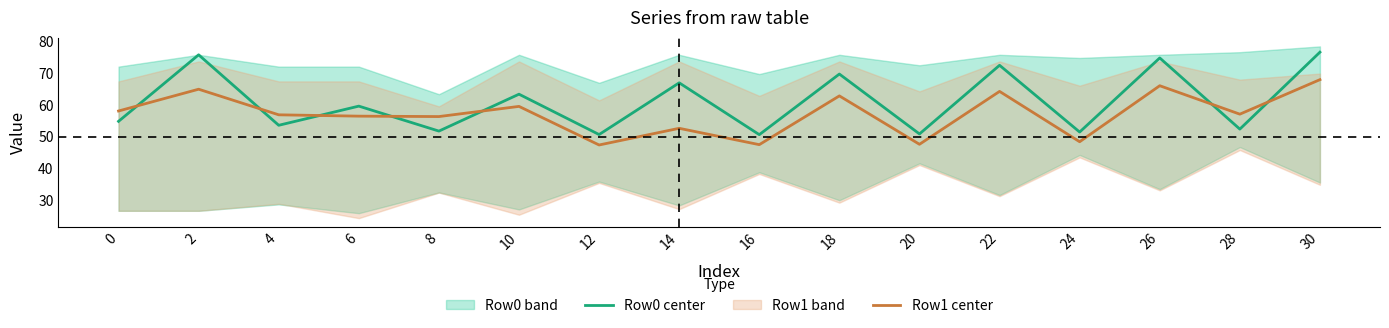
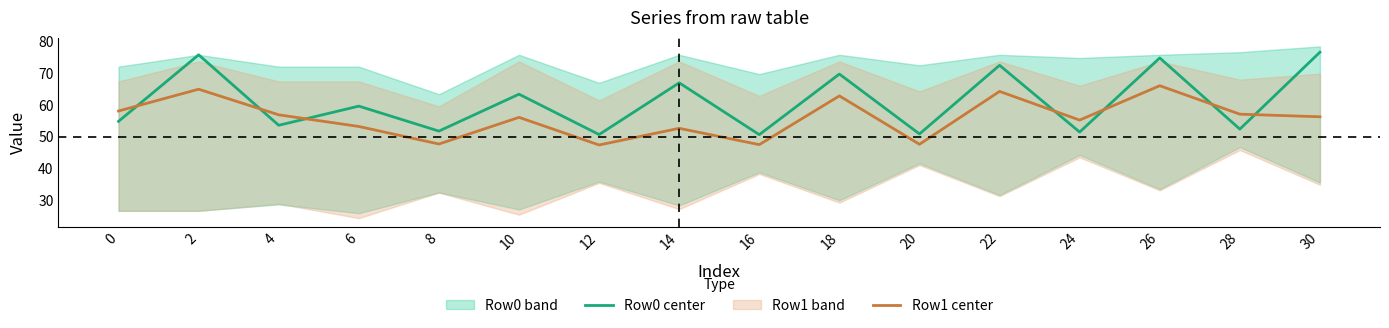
  {
    "Row1 center": {
      "0": 58,
      "2": 65,
      "4": 57,
-     "6": 56,
-     "8": 56,
-     "10": 60,
+     "6": 53,
+     "8": 48,
+     "10": 56,
      "12": 47,
      "14": 53,
      "16": 47,
      "18": 63,
      "20": 48,
      "22": 64,
-     "24": 48,
+     "24": 55,
      "26": 66,
      "28": 57,
-     "30": 68
+     "30": 56
    }
  }
